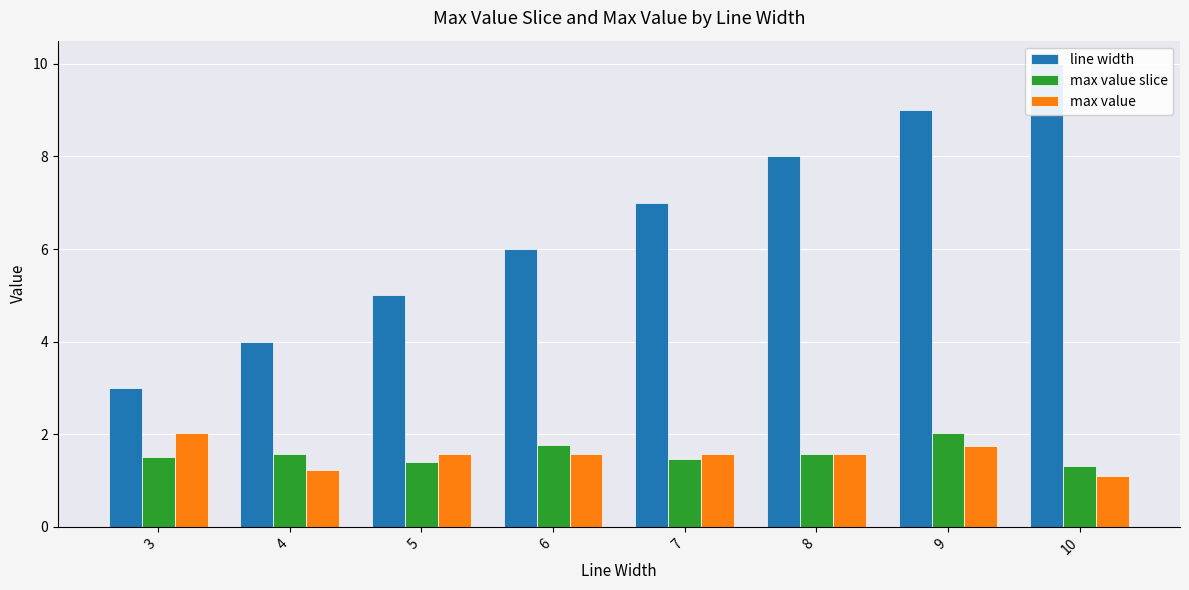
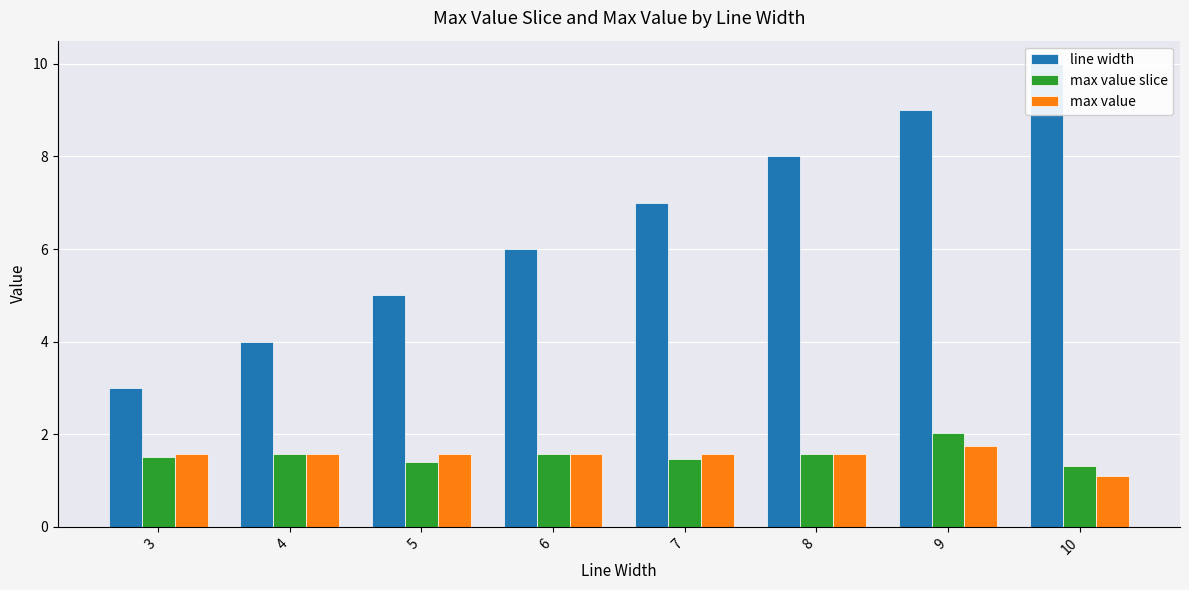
  {
    "line width": {
      "3": 3.0,
      "4": 4.0,
      "5": 5.0,
      "6": 6.0,
      "7": 7.0,
      "8": 8.0,
      "9": 9.0
    },
    "max value slice": {
      "3": 1.5,
      "4": 1.6,
      "5": 1.4,
-     "6": 1.8,
+     "6": 1.6,
      "7": 1.5,
      "8": 1.6,
      "9": 2.0,
      "10": 1.3
    },
    "max value": {
-     "3": 2.0,
-     "4": 1.2,
+     "3": 1.6,
+     "4": 1.6,
      "5": 1.6,
      "6": 1.6,
      "7": 1.6,
      "8": 1.6,
      "9": 1.7,
      "10": 1.1
    }
  }
